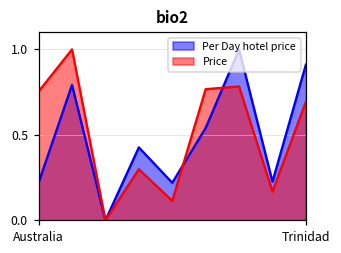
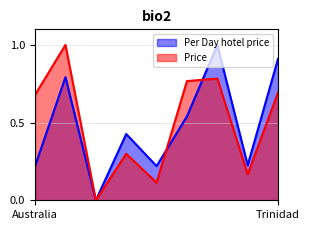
  {
    "Per Day hotel price": {
      "Australia": 0.22,
      "Trinidad": 0.91
    },
    "Price": {
-     "Australia": 0.75,
+     "Australia": 0.68,
      "Trinidad": 0.69
    }
  }
